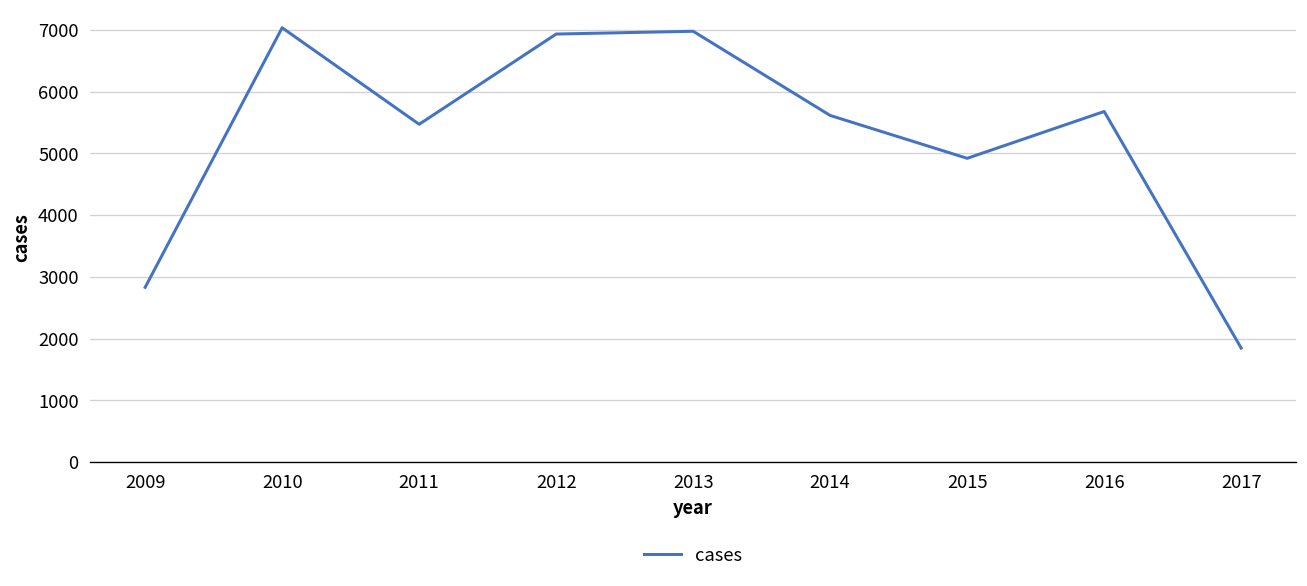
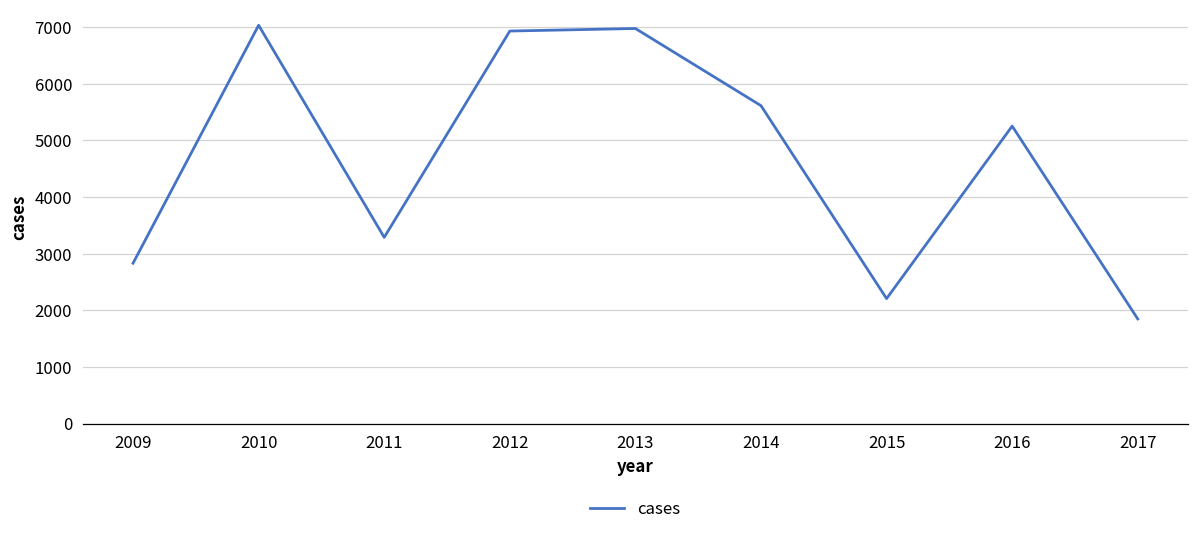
  {
    "2009": 2800,
    "2010": 7000,
-   "2011": 5500,
+   "2011": 3300,
    "2012": 6900,
    "2013": 7000,
    "2014": 5600,
-   "2015": 4900,
-   "2016": 5700,
+   "2015": 2200,
+   "2016": 5300,
    "2017": 1800
  }
